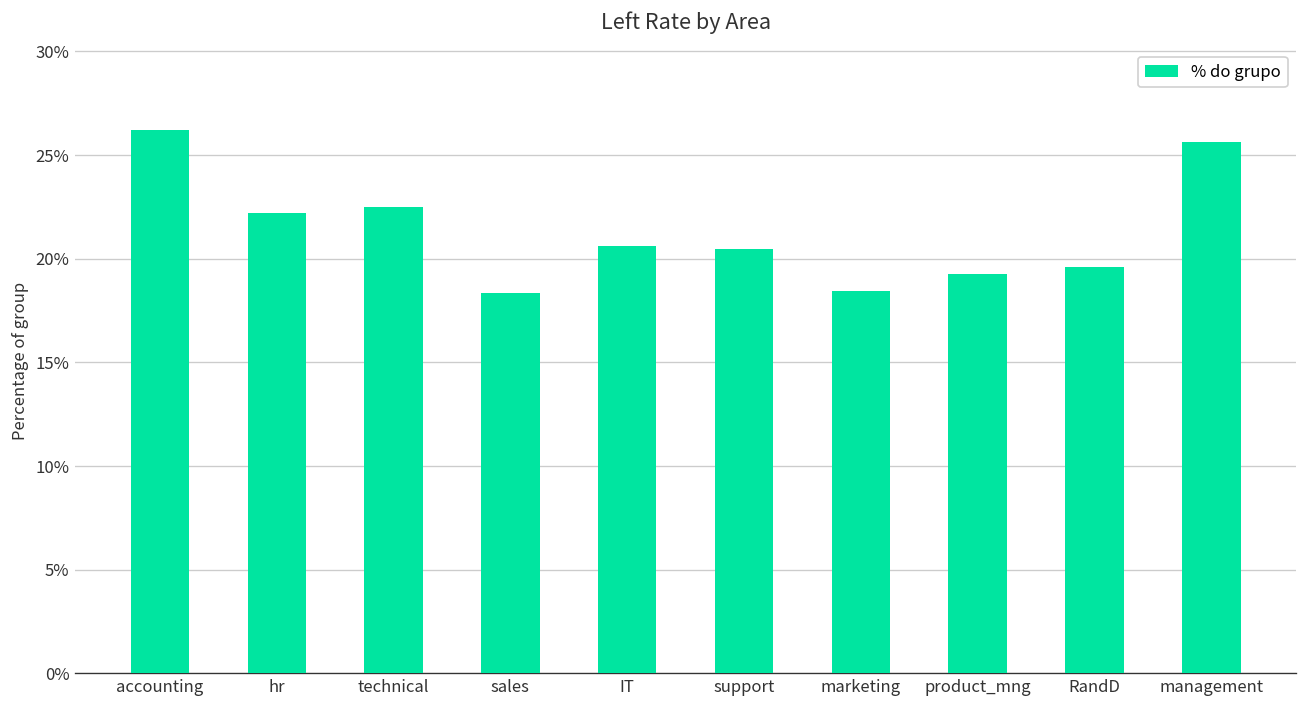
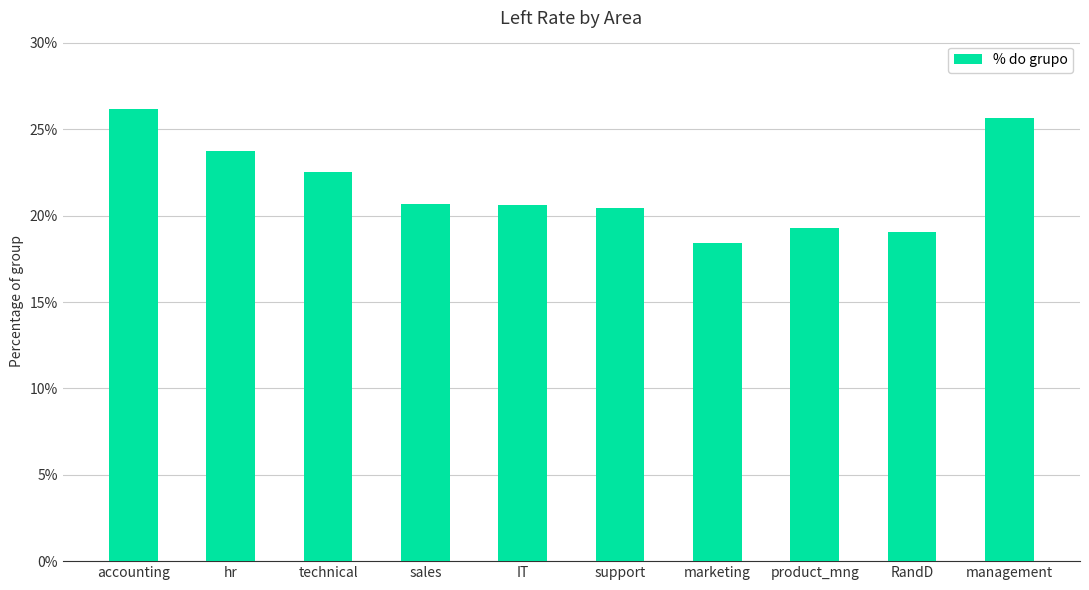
  {
    "accounting": "26.2%",
-   "hr": "22.2%",
+   "hr": "23.7%",
    "technical": "22.5%",
-   "sales": "18.3%",
+   "sales": "20.7%",
    "IT": "20.6%",
    "support": "20.5%",
    "marketing": "18.4%",
    "product_mng": "19.3%",
-   "RandD": "19.6%",
+   "RandD": "19.1%",
    "management": "25.6%"
  }
